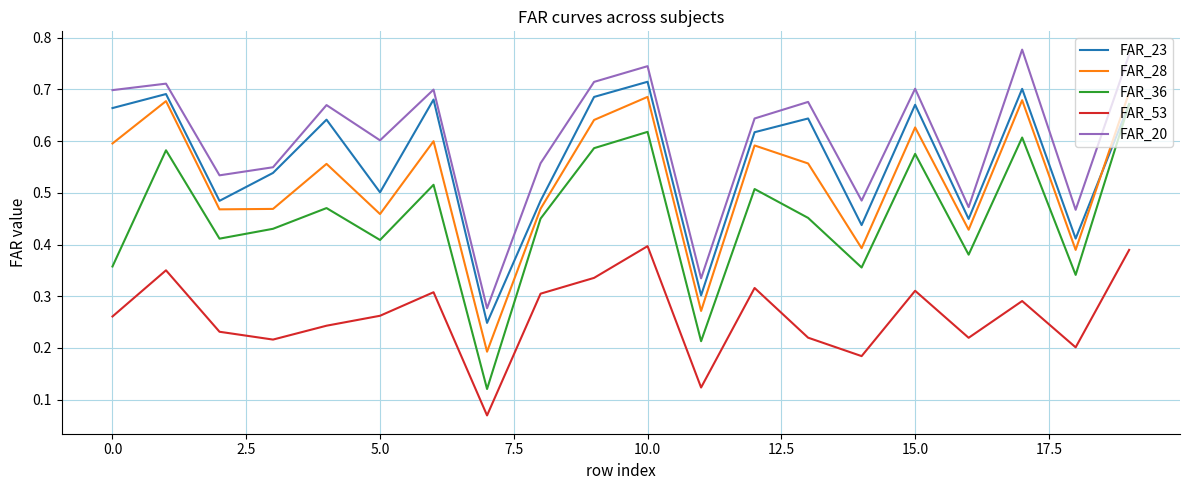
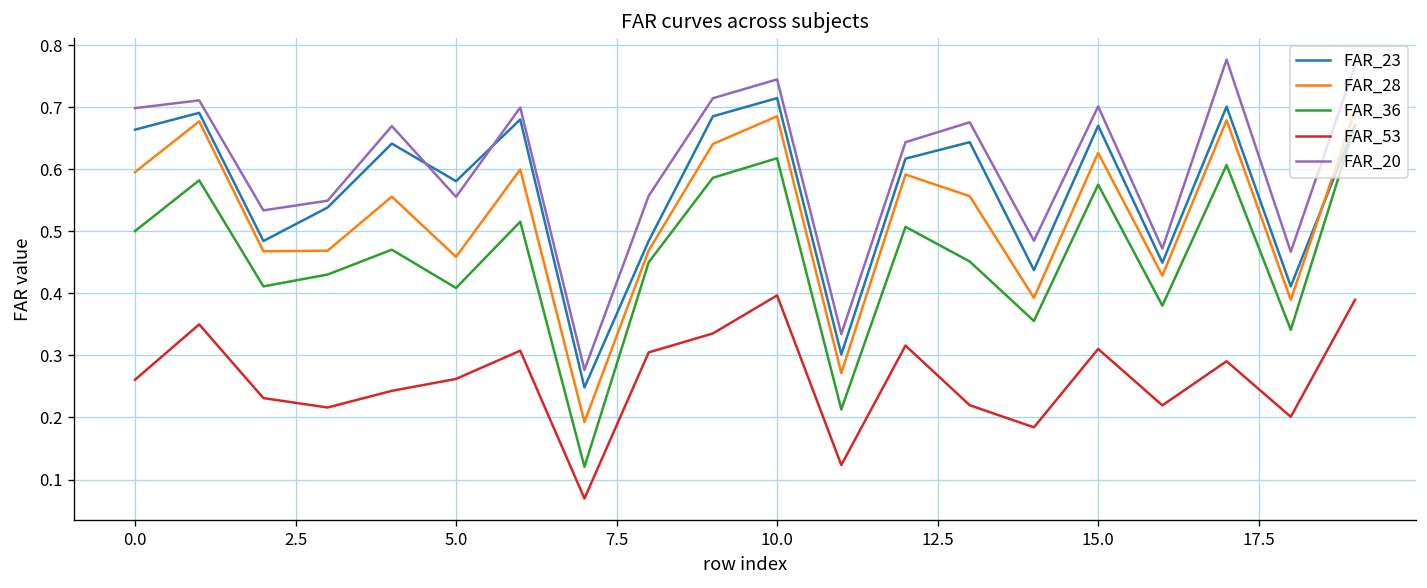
  {
    "FAR_23": {
      "0.0": 0.66,
-     "5.0": 0.50,
+     "5.0": 0.58,
      "10.0": 0.71,
      "15.0": 0.67
    },
    "FAR_28": {
      "0.0": 0.60,
      "5.0": 0.46,
      "10.0": 0.69,
      "15.0": 0.63
    },
    "FAR_36": {
-     "0.0": 0.36,
+     "0.0": 0.50,
      "5.0": 0.41,
      "10.0": 0.62,
      "15.0": 0.58
    },
    "FAR_53": {
      "0.0": 0.26,
      "5.0": 0.26,
      "10.0": 0.40,
      "15.0": 0.31
    },
    "FAR_20": {
      "0.0": 0.70,
-     "5.0": 0.60,
+     "5.0": 0.56,
      "10.0": 0.74,
      "15.0": 0.70
    }
  }
